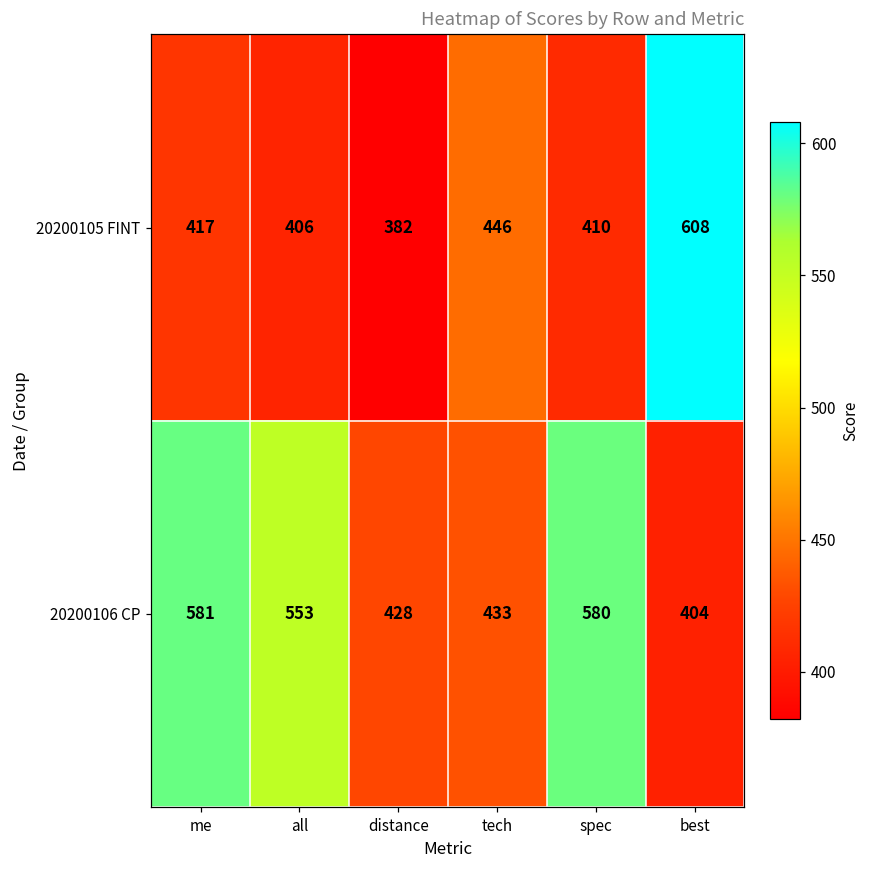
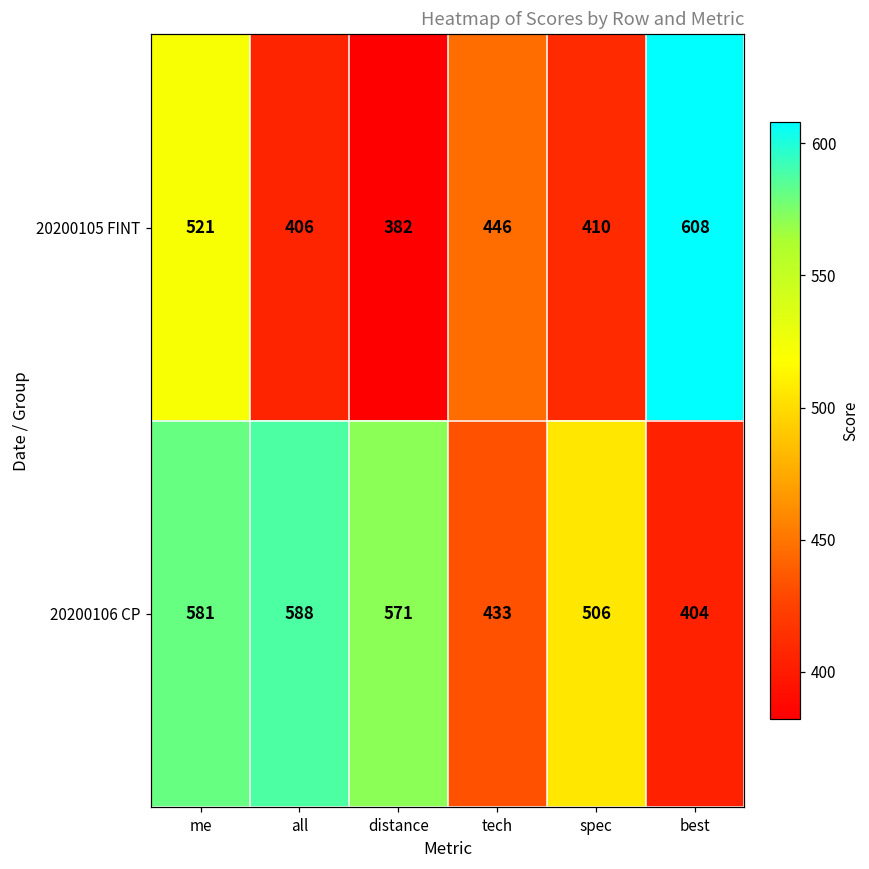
  {
    "20200105 FINT": {
-     "me": 417,
+     "me": 521,
      "all": 406,
      "distance": 382,
      "tech": 446,
      "spec": 410,
      "best": 608
    },
    "20200106 CP": {
      "me": 581,
-     "all": 553,
-     "distance": 428,
+     "all": 588,
+     "distance": 571,
      "tech": 433,
-     "spec": 580,
+     "spec": 506,
      "best": 404
    }
  }
